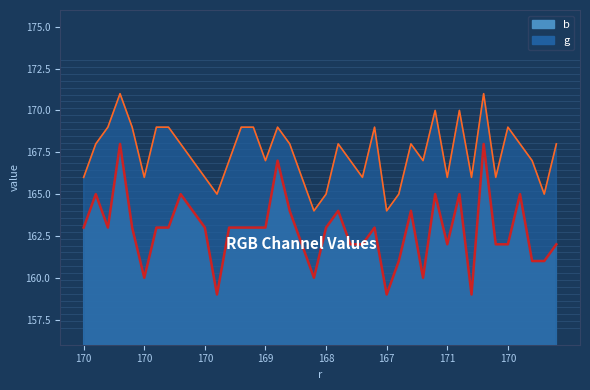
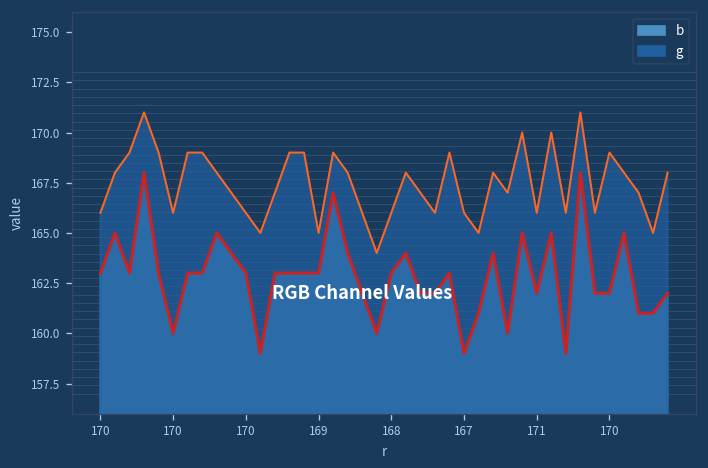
  {
    "b": {
      "169": 163,
      "168": 163,
      "167": 159,
      "171": 162
    },
    "g": {
-     "169": 167,
-     "168": 165,
-     "167": 164,
+     "169": 165,
+     "168": 166,
+     "167": 166,
      "171": 166
    }
  }
